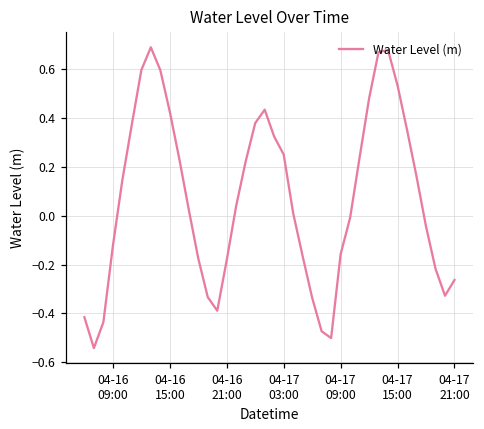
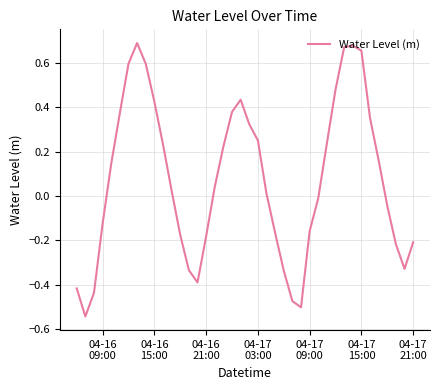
  {
    "04-16 09:00": -0.12,
    "04-16 15:00": 0.43,
    "04-16 21:00": -0.18,
    "04-17 03:00": 0.25,
    "04-17 09:00": -0.16,
-   "04-17 15:00": 0.53,
-   "04-17 21:00": -0.26
+   "04-17 15:00": 0.66,
+   "04-17 21:00": -0.21
  }
